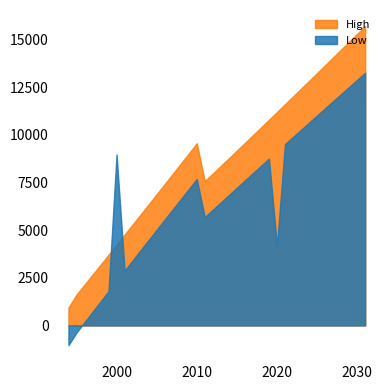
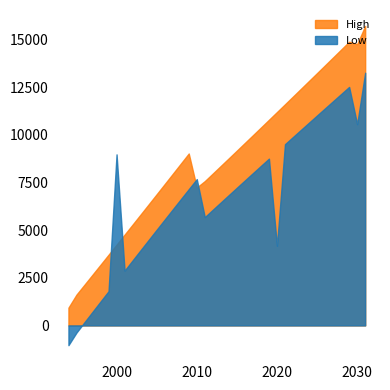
  {
    "High": {
      "2000": 4200,
-     "2010": 9600,
+     "2010": 7200,
      "2020": 11200,
-     "2030": 15300
+     "2030": 14800
    },
    "Low": {
      "2000": 9000,
      "2010": 7700,
      "2020": 4200,
-     "2030": 12900
+     "2030": 10600
    }
  }
